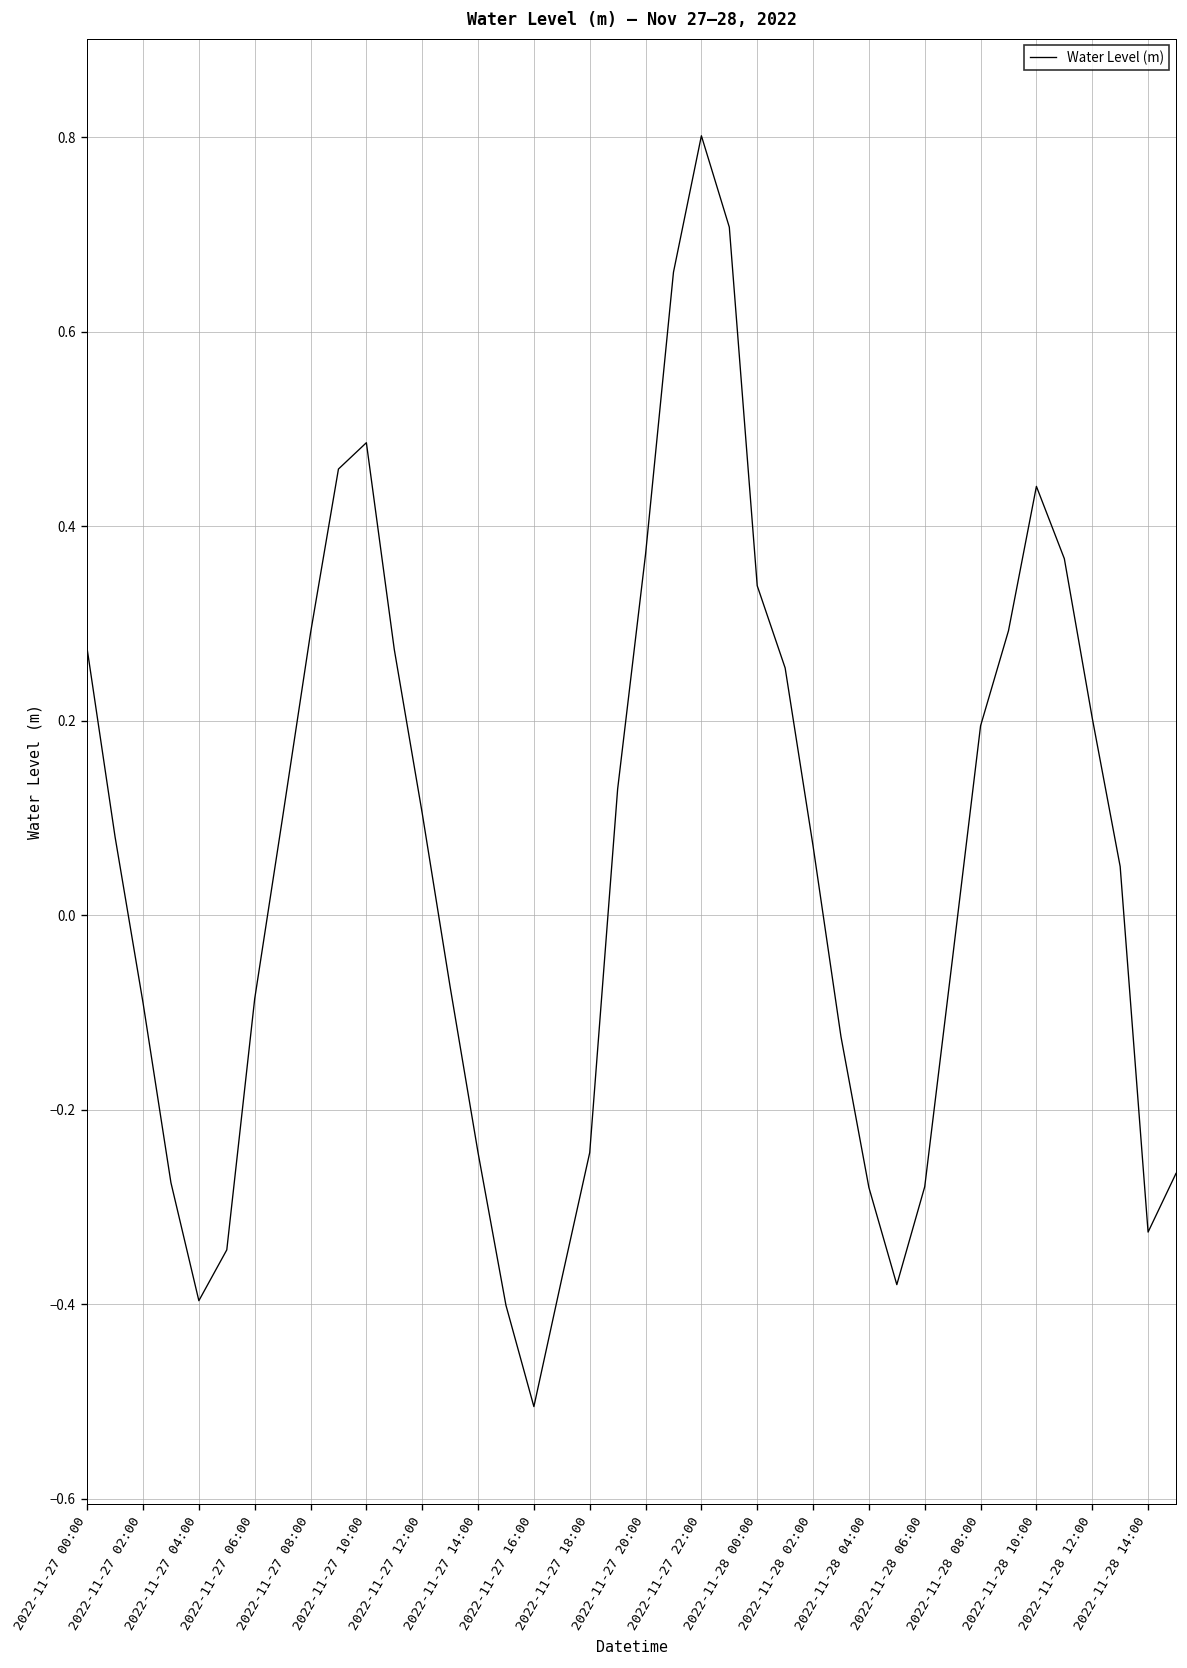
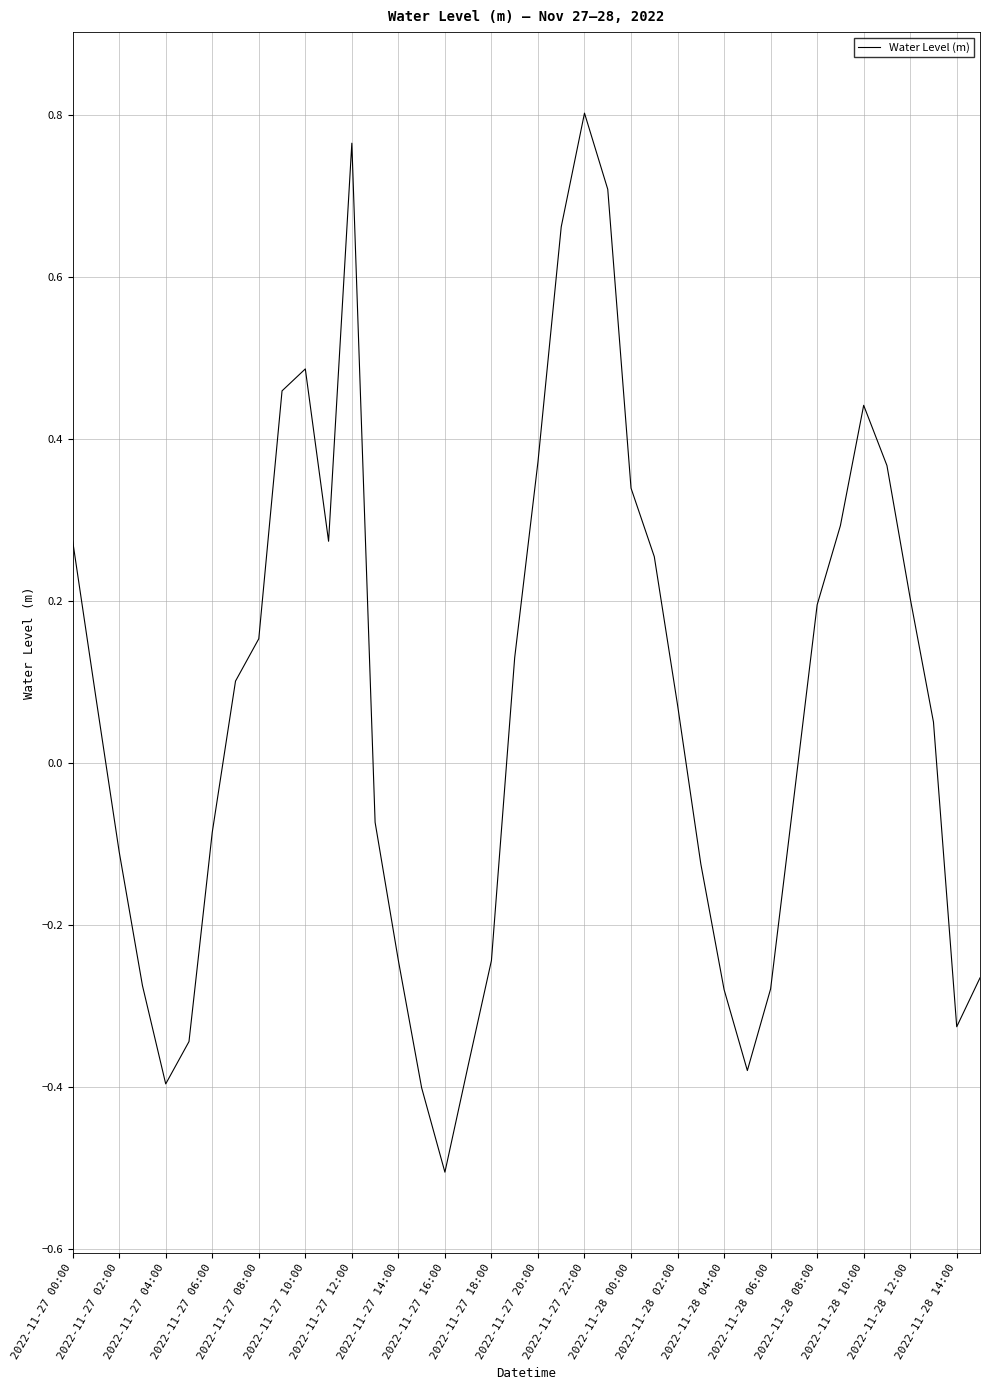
  {
    "2022-11-27 00:00": 0.27,
-   "2022-11-27 02:00": -0.09,
+   "2022-11-27 02:00": -0.11,
    "2022-11-27 04:00": -0.40,
    "2022-11-27 06:00": -0.09,
-   "2022-11-27 08:00": 0.29,
+   "2022-11-27 08:00": 0.15,
    "2022-11-27 10:00": 0.49,
-   "2022-11-27 12:00": 0.10,
+   "2022-11-27 12:00": 0.76,
    "2022-11-27 14:00": -0.24,
    "2022-11-27 16:00": -0.51,
    "2022-11-27 18:00": -0.24,
    "2022-11-27 20:00": 0.37,
    "2022-11-27 22:00": 0.80,
    "2022-11-28 00:00": 0.34,
    "2022-11-28 02:00": 0.07,
    "2022-11-28 04:00": -0.28,
    "2022-11-28 06:00": -0.28,
    "2022-11-28 08:00": 0.19,
    "2022-11-28 10:00": 0.44,
    "2022-11-28 12:00": 0.20,
    "2022-11-28 14:00": -0.33
  }
